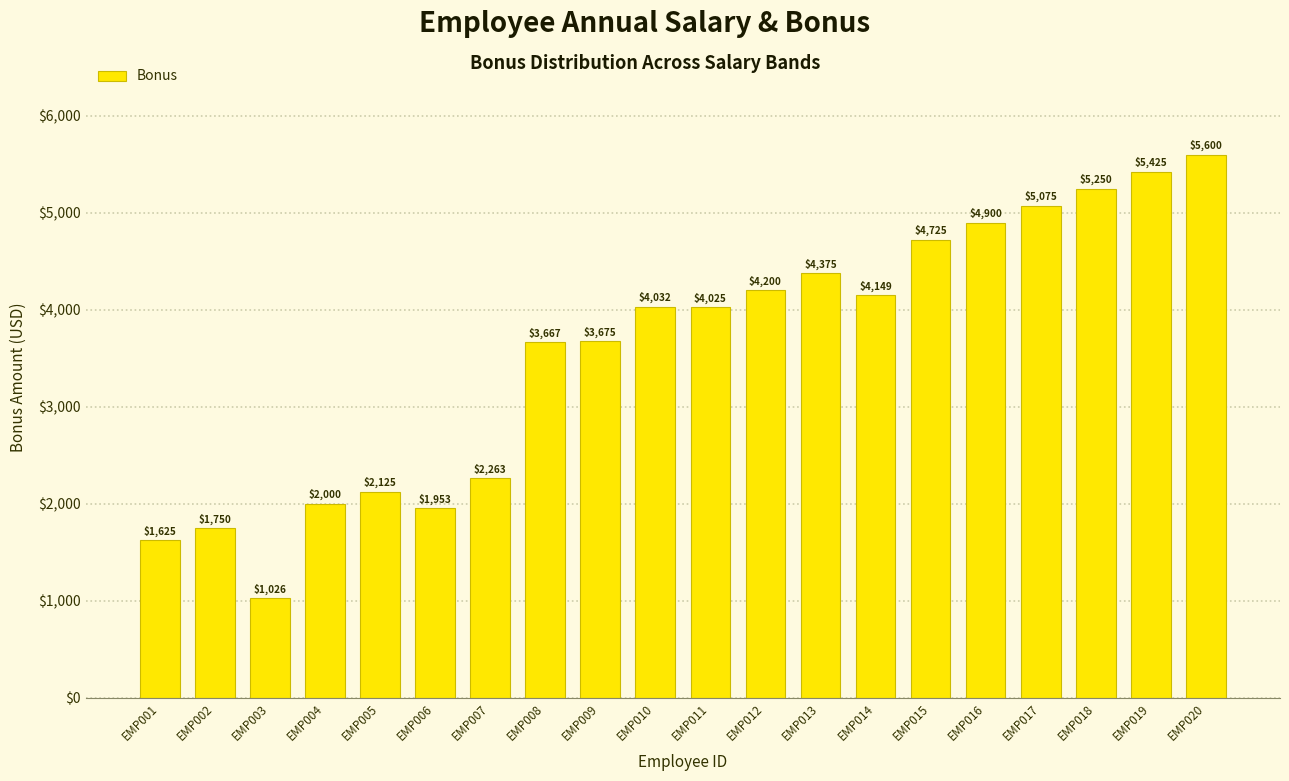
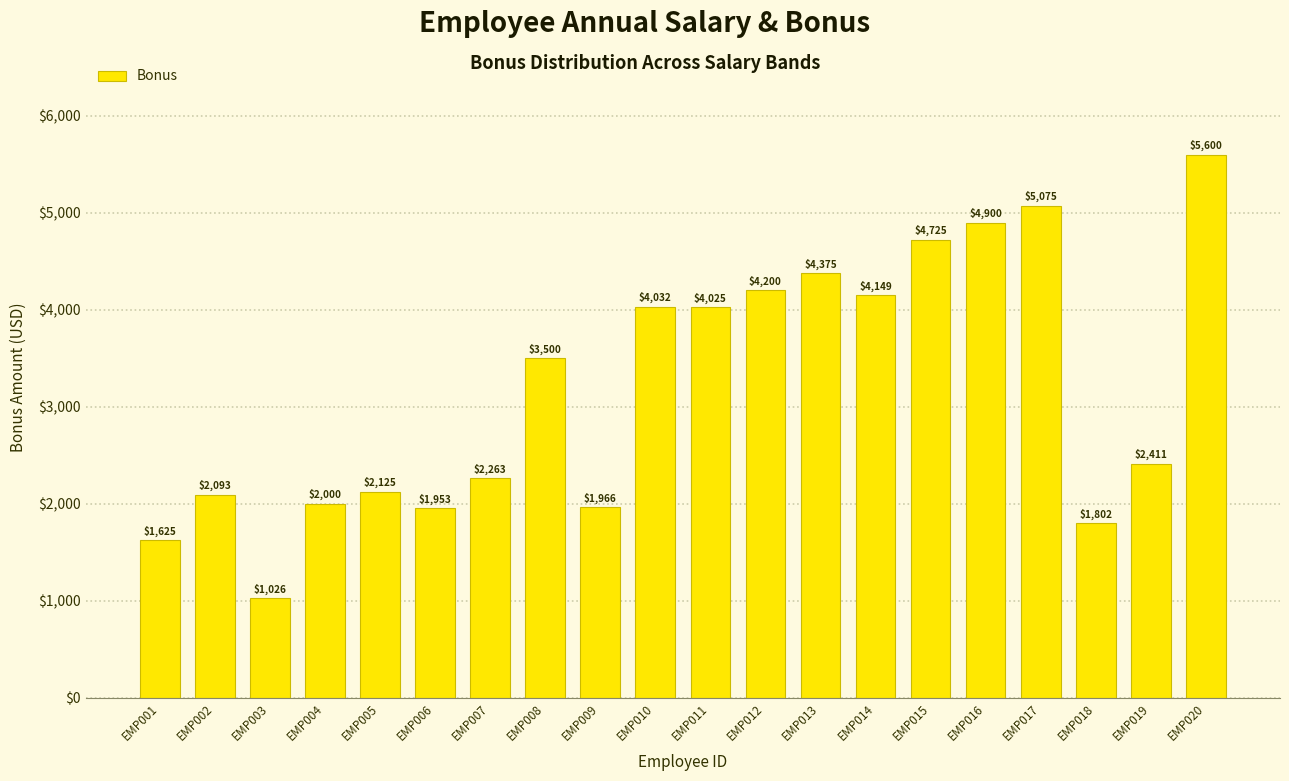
  {
    "EMP001": "$1,625",
-   "EMP002": "$1,750",
+   "EMP002": "$2,093",
    "EMP003": "$1,026",
    "EMP004": "$2,000",
    "EMP005": "$2,125",
    "EMP006": "$1,953",
    "EMP007": "$2,263",
-   "EMP008": "$3,667",
-   "EMP009": "$3,675",
+   "EMP008": "$3,500",
+   "EMP009": "$1,966",
    "EMP010": "$4,032",
    "EMP011": "$4,025",
    "EMP012": "$4,200",
    "EMP013": "$4,375",
    "EMP014": "$4,149",
    "EMP015": "$4,725",
    "EMP016": "$4,900",
    "EMP017": "$5,075",
-   "EMP018": "$5,250",
-   "EMP019": "$5,425",
+   "EMP018": "$1,802",
+   "EMP019": "$2,411",
    "EMP020": "$5,600"
  }
